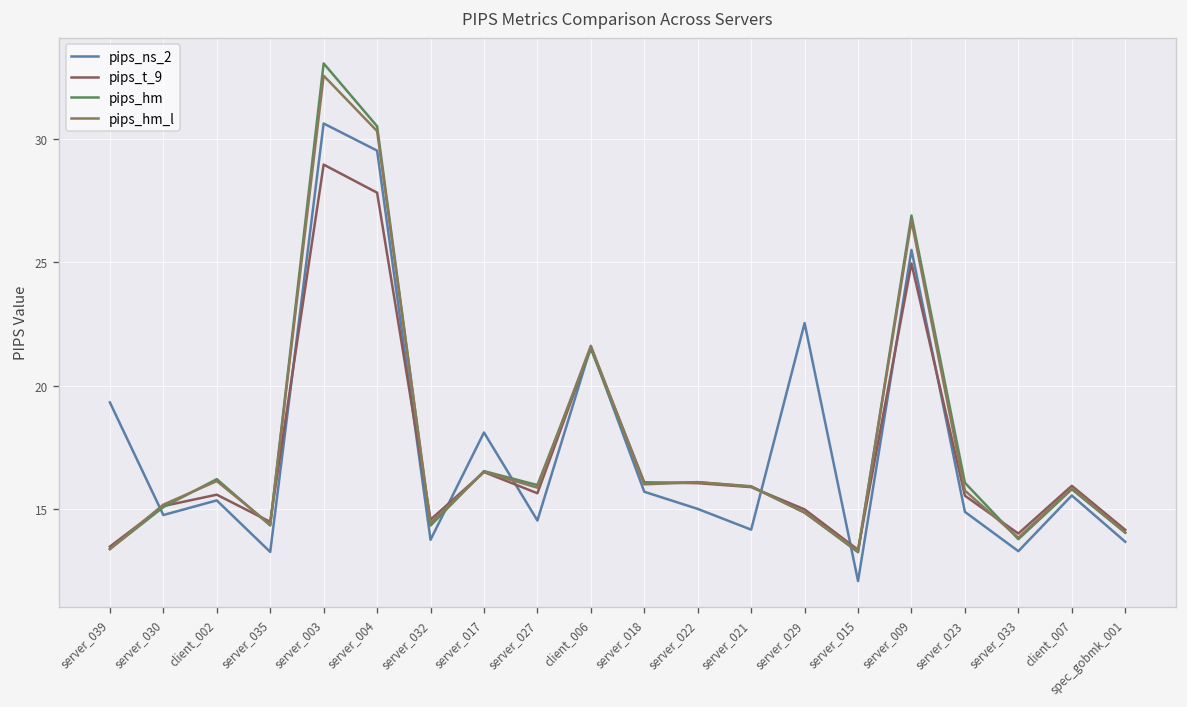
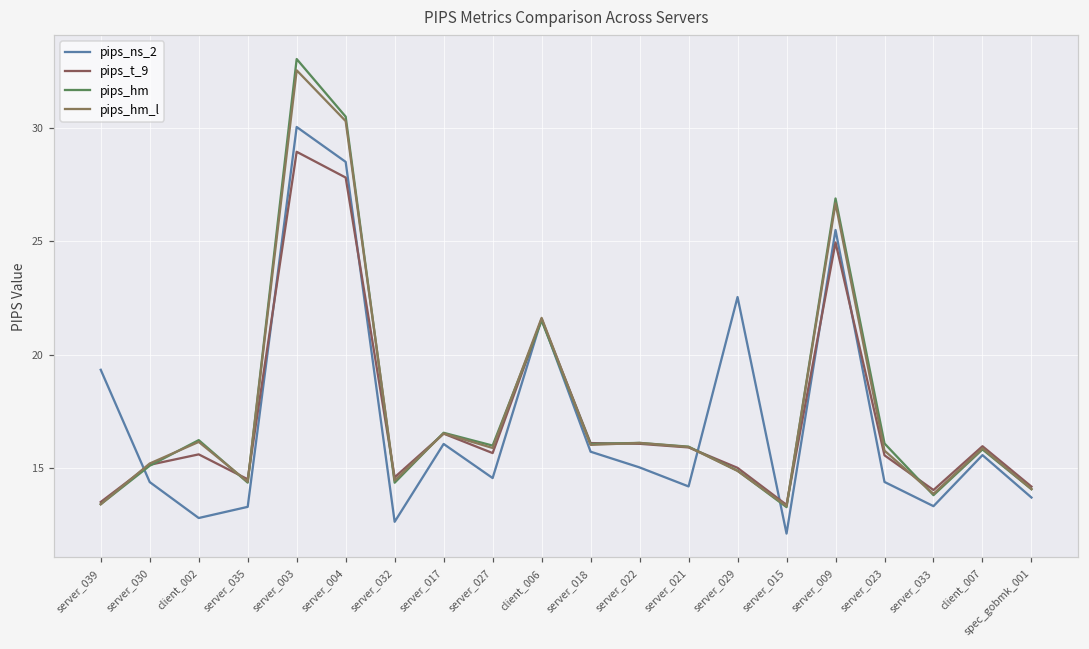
  {
    "pips_ns_2": {
      "server_039": 19.3,
-     "server_030": 14.8,
-     "client_002": 15.4,
+     "server_030": 14.4,
+     "client_002": 12.8,
      "server_035": 13.3,
-     "server_003": 30.6,
-     "server_004": 29.5,
-     "server_032": 13.8,
-     "server_017": 18.1,
+     "server_003": 30.1,
+     "server_004": 28.5,
+     "server_032": 12.6,
+     "server_017": 16.0,
      "server_027": 14.5,
      "server_018": 15.7,
      "server_022": 15.0,
      "server_021": 14.2,
      "server_029": 22.5,
      "server_015": 12.1,
      "server_009": 25.5,
-     "server_023": 14.9,
+     "server_023": 14.4,
      "server_033": 13.3,
      "client_007": 15.6,
      "spec_gobmk_001": 13.7
    }
  }
